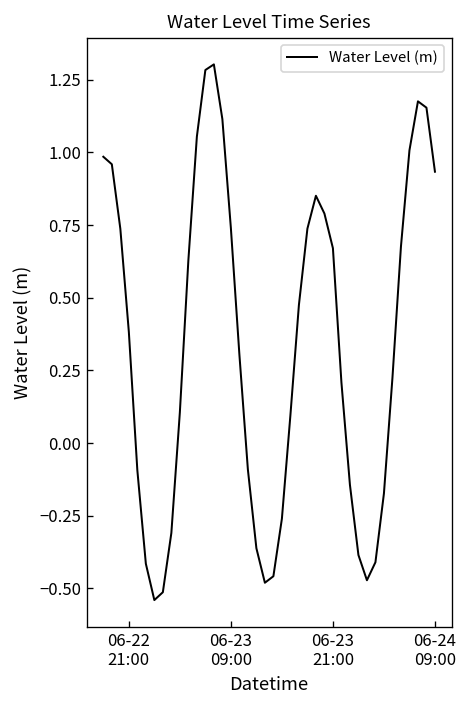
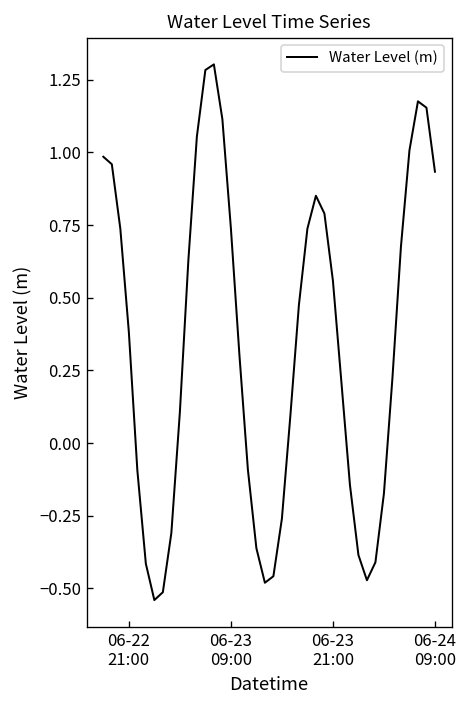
  {
    "06-22 21:00": 0.38,
    "06-23 09:00": 0.74,
-   "06-23 21:00": 0.67,
+   "06-23 21:00": 0.56,
    "06-24 09:00": 0.93
  }
